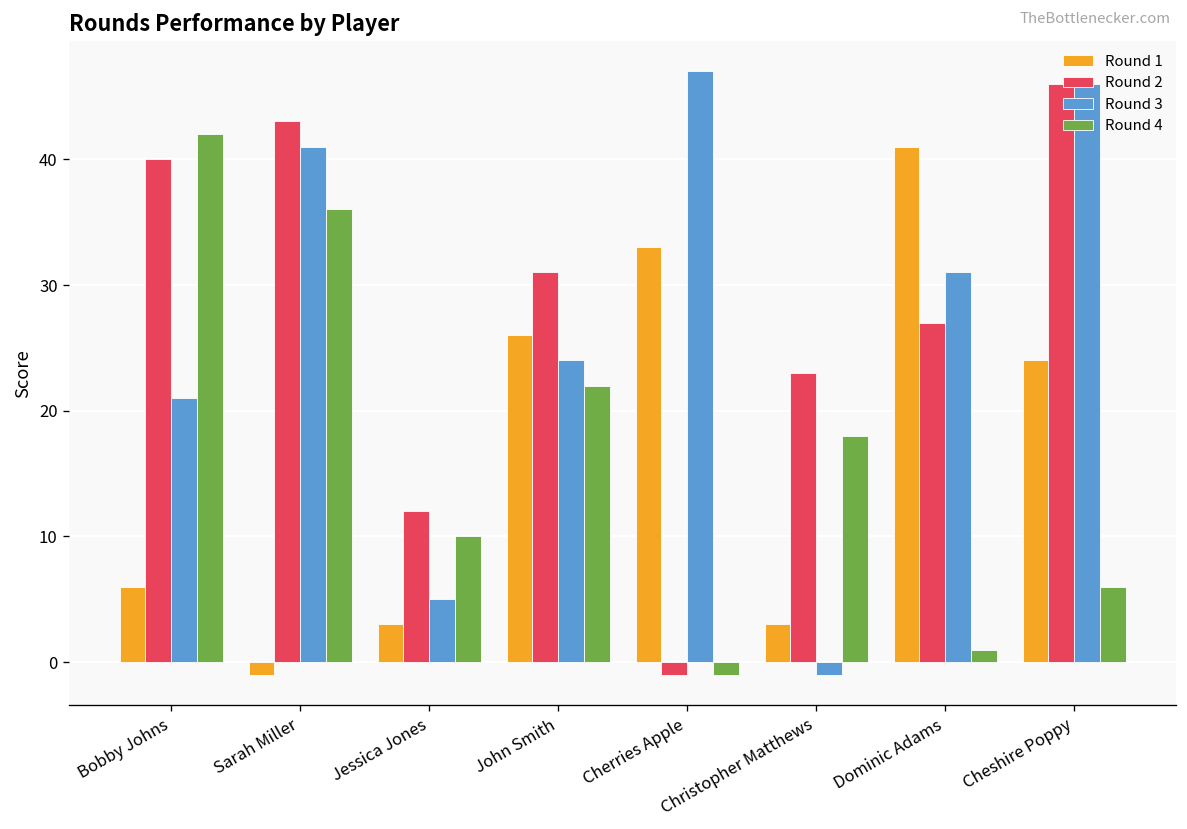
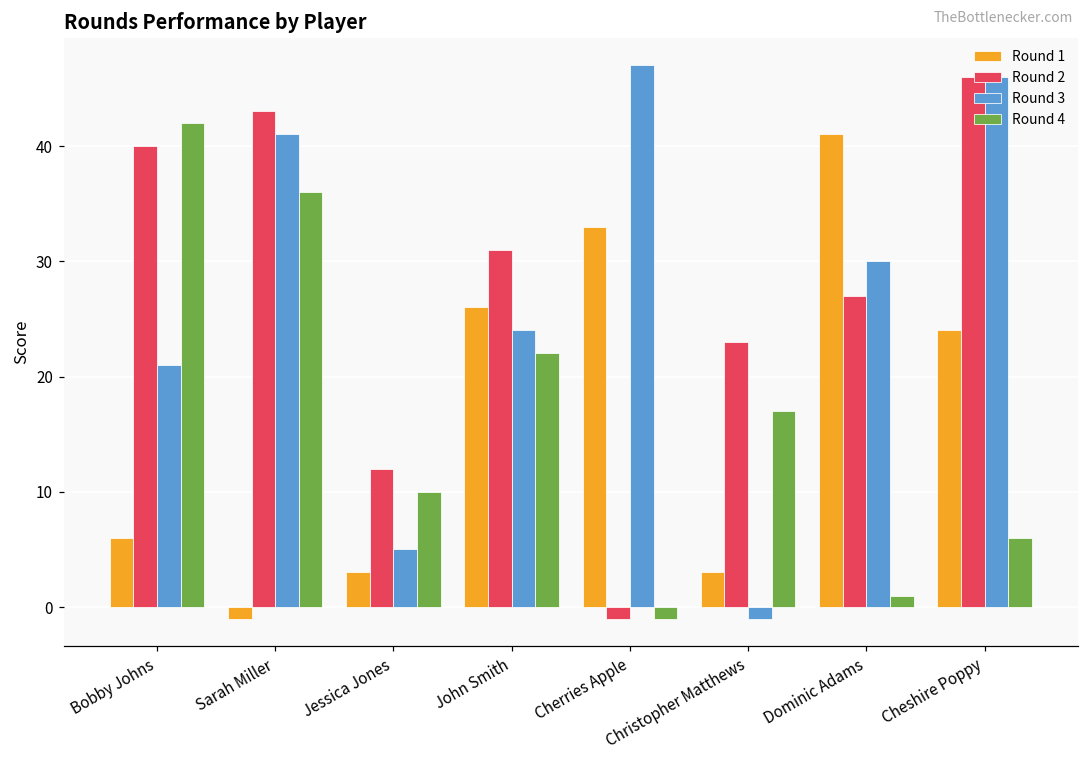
  {
    "Round 1": {
      "Bobby Johns": 6,
      "Sarah Miller": -1,
      "Jessica Jones": 3,
      "John Smith": 26,
      "Cherries Apple": 33,
      "Christopher Matthews": 3,
      "Dominic Adams": 41,
      "Cheshire Poppy": 24
    },
    "Round 2": {
      "Bobby Johns": 40,
      "Sarah Miller": 43,
      "Jessica Jones": 12,
      "John Smith": 31,
      "Cherries Apple": -1,
      "Christopher Matthews": 23,
      "Dominic Adams": 27,
      "Cheshire Poppy": 46
    },
    "Round 3": {
      "Bobby Johns": 21,
      "Sarah Miller": 41,
      "Jessica Jones": 5,
      "John Smith": 24,
      "Cherries Apple": 47,
      "Christopher Matthews": -1,
-     "Dominic Adams": 31,
+     "Dominic Adams": 30,
      "Cheshire Poppy": 46
    },
    "Round 4": {
      "Bobby Johns": 42,
      "Sarah Miller": 36,
      "Jessica Jones": 10,
      "John Smith": 22,
      "Cherries Apple": -1,
-     "Christopher Matthews": 18,
+     "Christopher Matthews": 17,
      "Dominic Adams": 1,
      "Cheshire Poppy": 6
    }
  }
